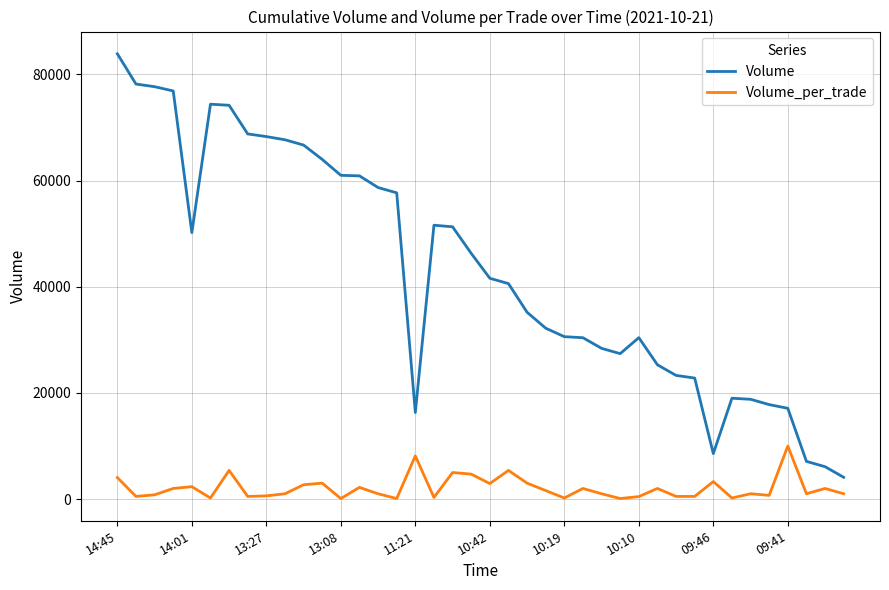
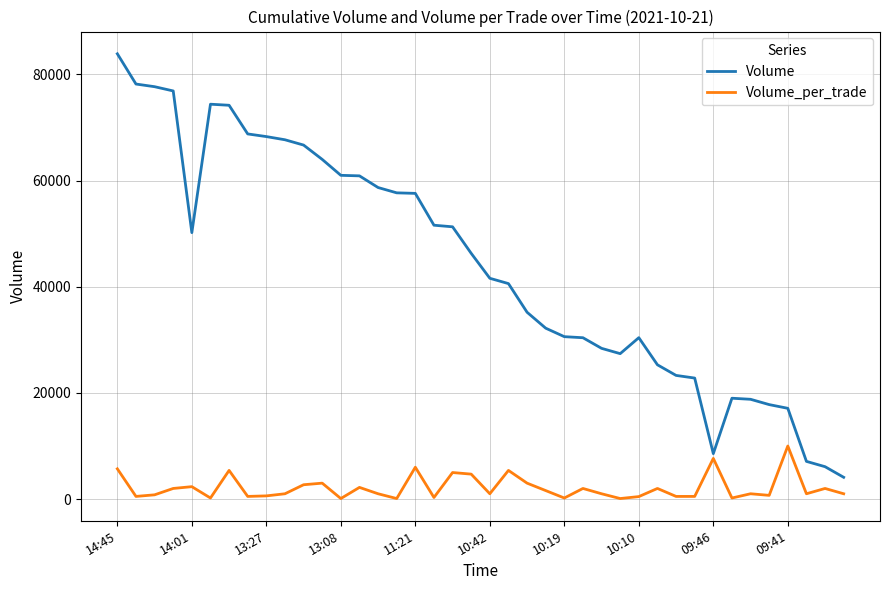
  {
    "Volume": {
      "14:45": 84000,
      "14:01": 50000,
      "13:27": 68000,
-     "11:21": 16000,
+     "11:21": 58000,
      "10:42": 42000,
      "10:19": 31000,
      "10:10": 30000,
      "09:46": 9000
    },
    "Volume_per_trade": {
-     "14:45": 4000,
+     "14:45": 6000,
      "14:01": 2000,
      "13:27": 1000,
-     "11:21": 8000,
-     "10:42": 3000,
+     "11:21": 6000,
+     "10:42": 1000,
      "10:19": 0,
      "10:10": 0,
-     "09:46": 3000
+     "09:46": 8000
    }
  }
